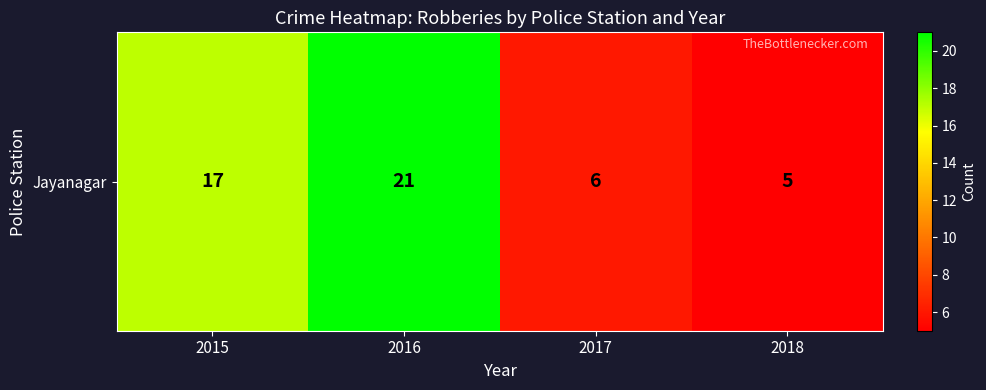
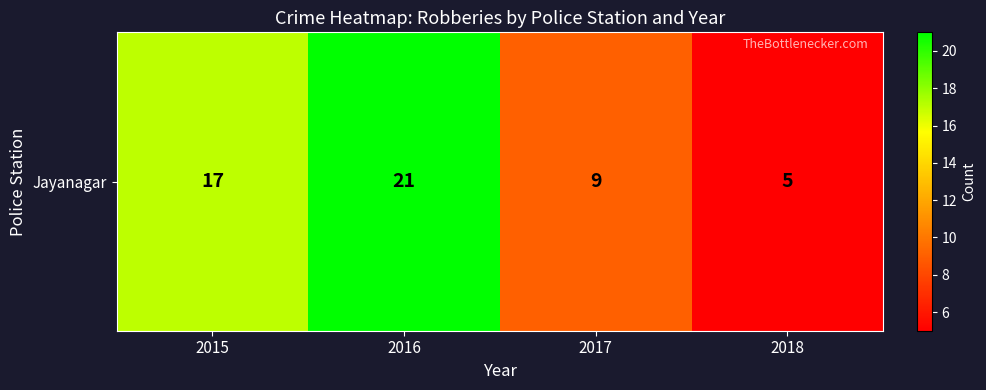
  {
    "Jayanagar": {
      "2015": 17,
      "2016": 21,
-     "2017": 6
+     "2017": 9
    }
  }
